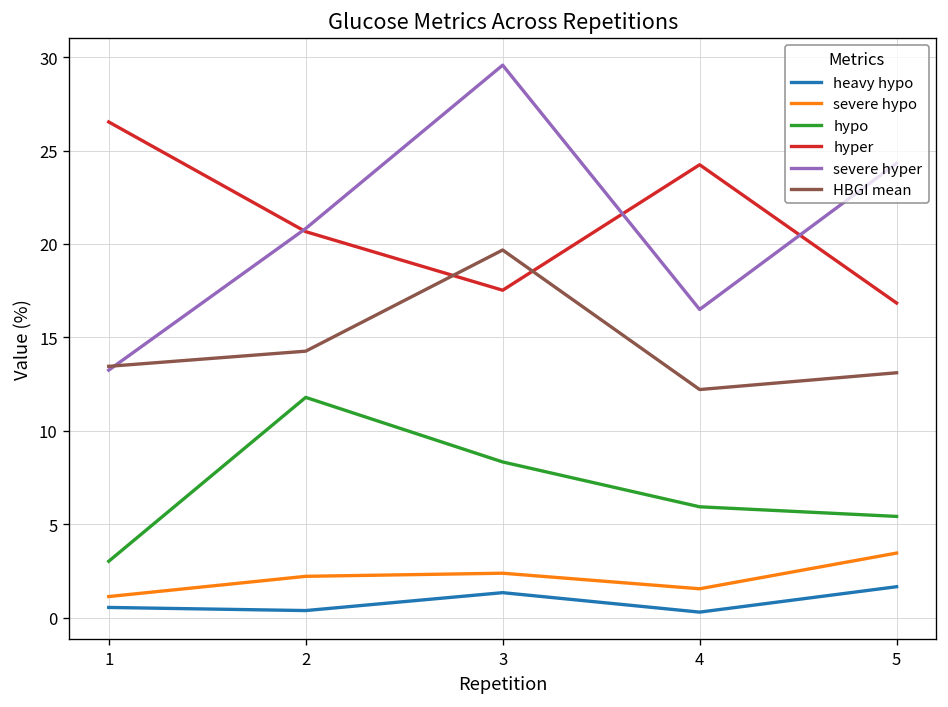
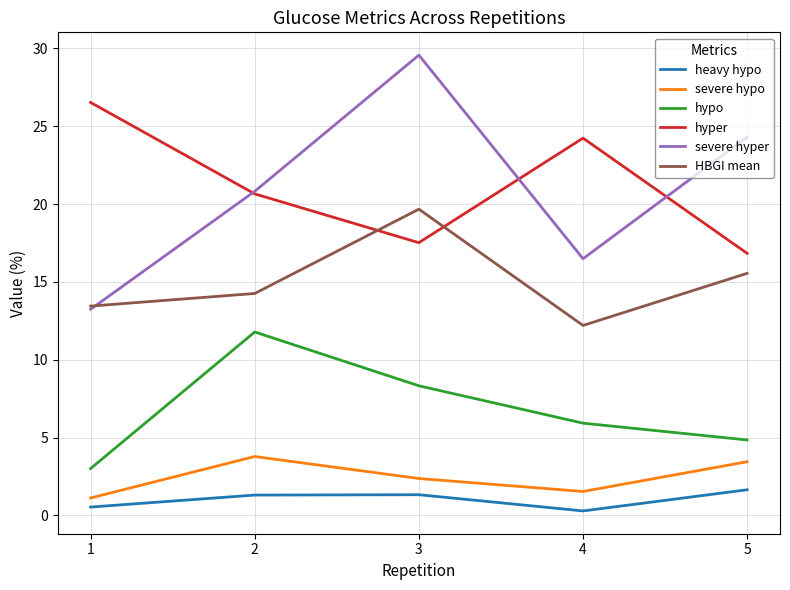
  {
    "heavy hypo": {
      "1": 0.5,
-     "2": 0.4,
+     "2": 1.3,
      "3": 1.3,
      "4": 0.3,
      "5": 1.7
    },
    "severe hypo": {
      "1": 1.1,
-     "2": 2.2,
+     "2": 3.8,
      "3": 2.4,
      "4": 1.5,
      "5": 3.5
    },
    "hypo": {
      "1": 3.0,
      "2": 11.8,
      "3": 8.3,
      "4": 5.9,
-     "5": 5.4
+     "5": 4.9
    },
    "hyper": {
      "1": 26.5,
      "2": 20.7,
      "3": 17.5,
      "4": 24.2,
      "5": 16.8
    },
    "severe hyper": {
      "1": 13.2,
      "2": 20.8,
      "3": 29.6,
      "4": 16.5
    },
    "HBGI mean": {
      "1": 13.4,
      "2": 14.3,
      "3": 19.7,
      "4": 12.2,
-     "5": 13.1
+     "5": 15.6
    }
  }
